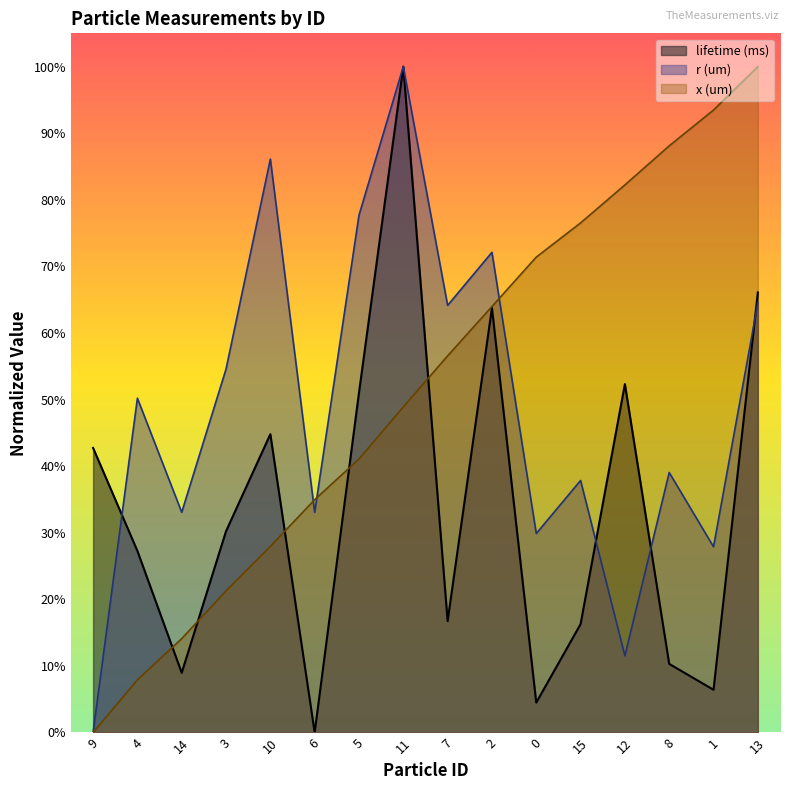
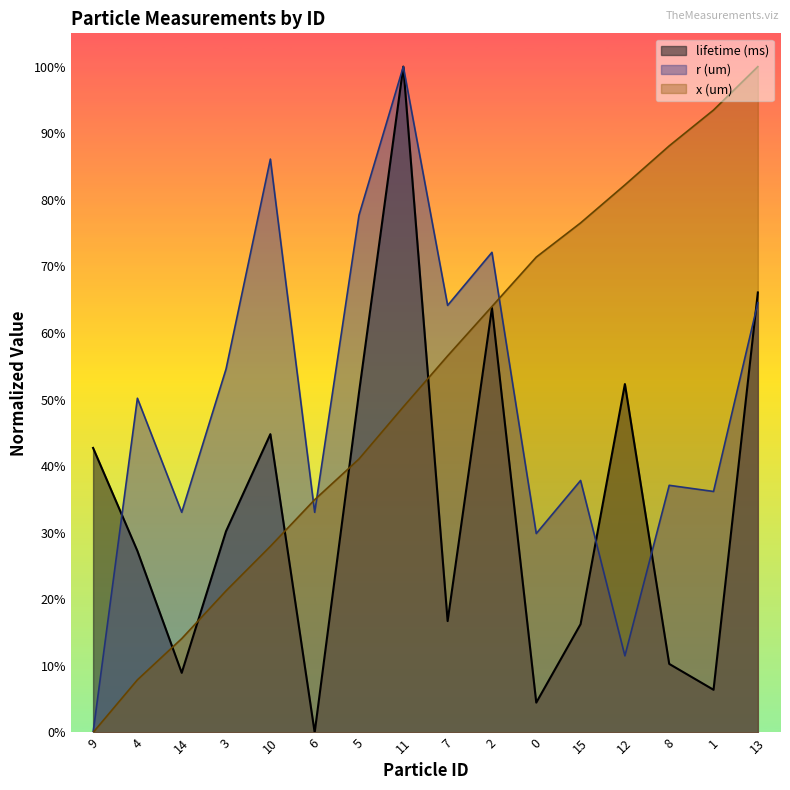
  {
    "r (um)": {
      "4": "50%",
      "14": "33%",
      "3": "55%",
      "10": "86%",
      "6": "33%",
      "5": "78%",
      "7": "64%",
      "2": "72%",
      "0": "30%",
      "15": "38%",
      "12": "12%",
-     "8": "39%",
-     "1": "28%",
+     "8": "37%",
+     "1": "36%",
      "13": "65%"
    }
  }
